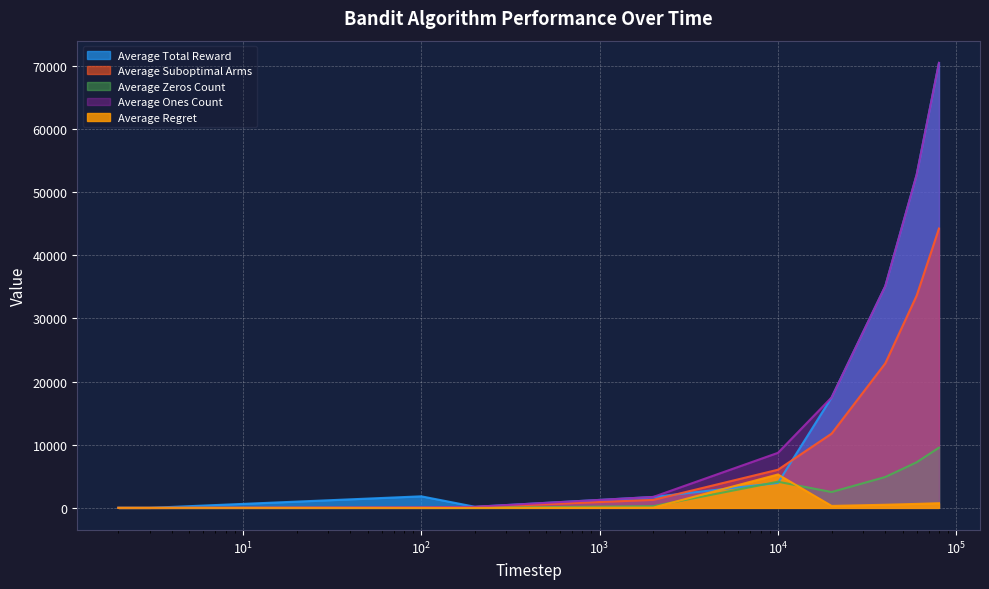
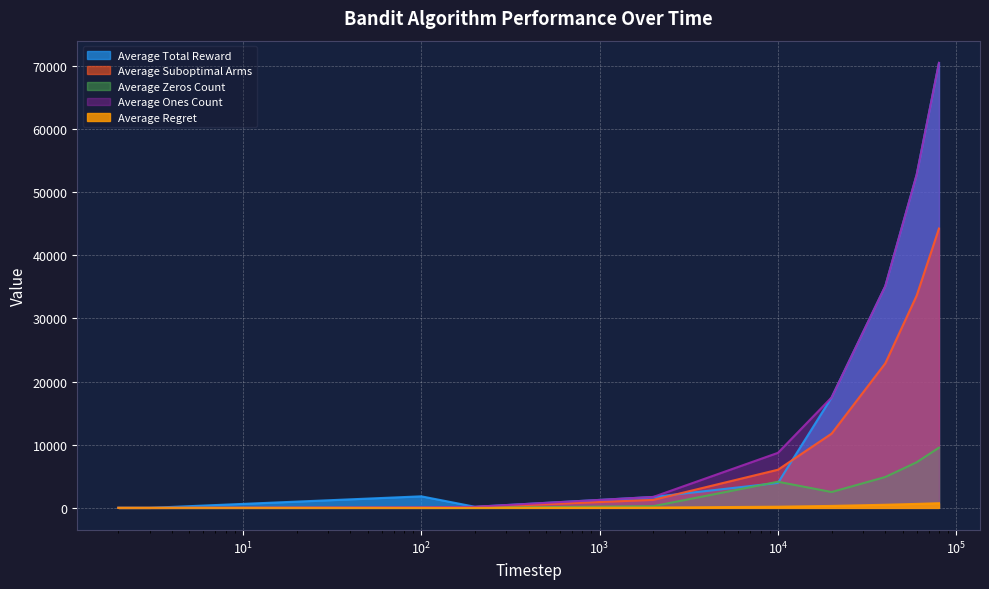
  {
    "Average Total Reward": {
      "10^2": 2000
    },
    "Average Suboptimal Arms": {
      "10^4": 6000
    },
    "Average Ones Count": {
      "10^4": 9000
    },
    "Average Regret": {
-     "10^4": 5000
+     "10^4": 0
    }
  }
